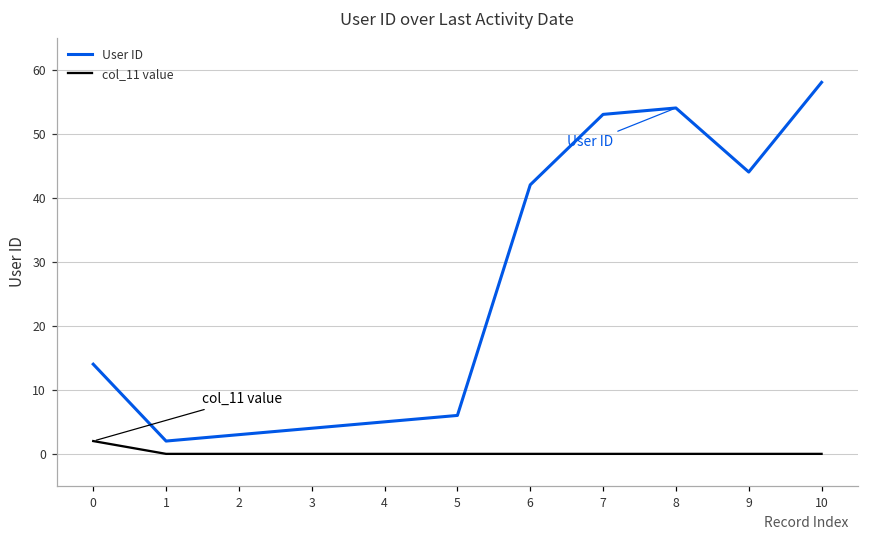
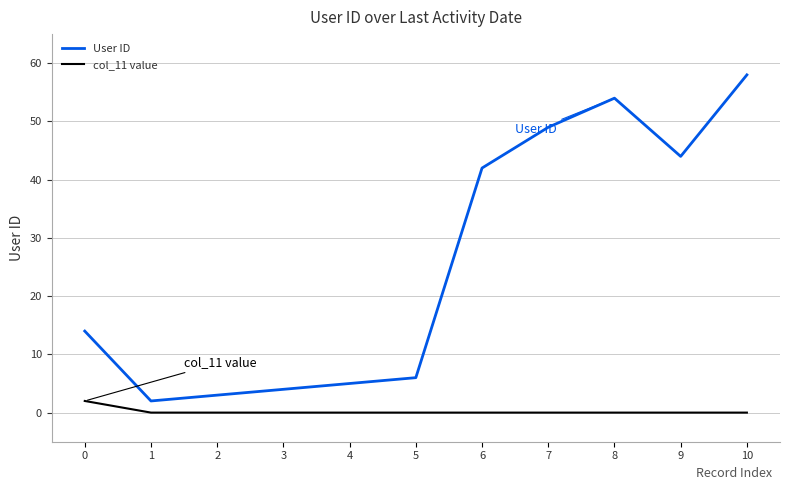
  {
    "User ID": {
      "0": 14,
      "1": 2,
      "3": 4,
      "4": 5,
      "5": 6,
      "6": 42,
-     "7": 53,
+     "7": 49,
      "8": 54,
      "9": 44,
      "10": 58
    },
    "col_11 value": {
      "0": 2,
      "1": 0,
      "2": 0,
      "3": 0,
      "4": 0,
      "5": 0,
      "6": 0,
      "7": 0,
      "8": 0,
      "9": 0,
      "10": 0
    }
  }
